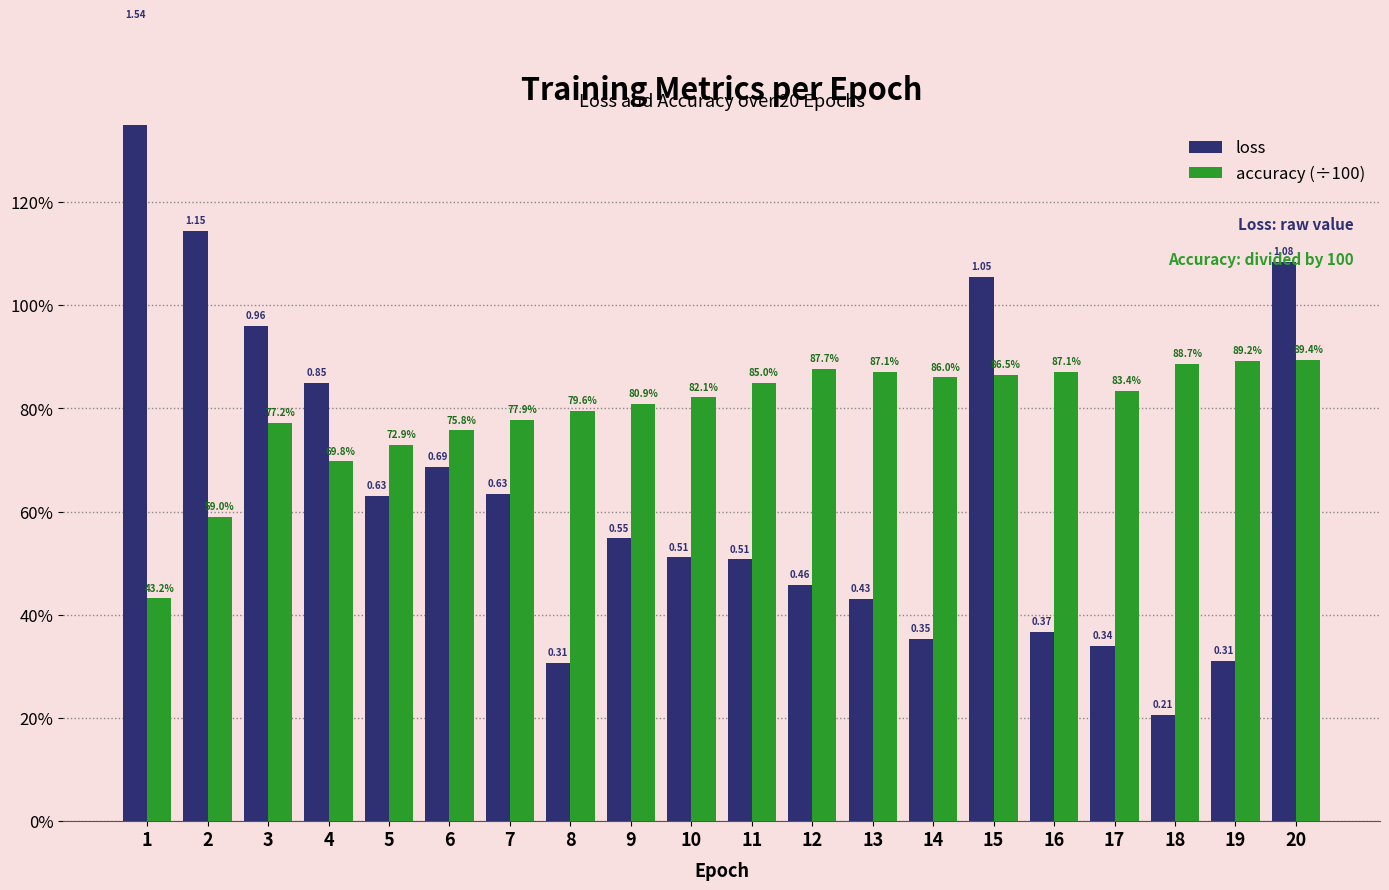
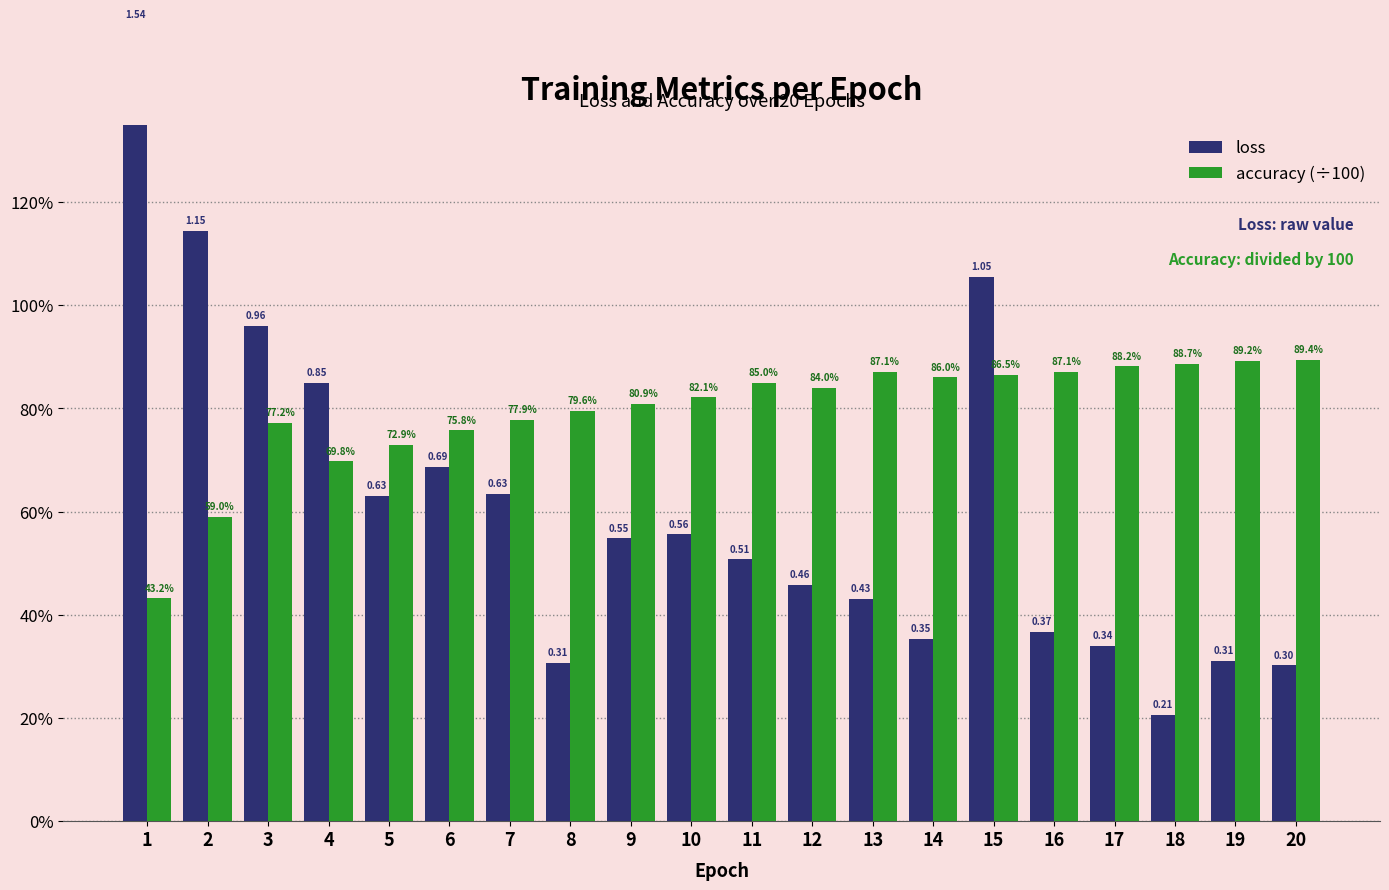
  {
    "loss": {
      "2": "1.15",
      "3": "0.96",
      "4": "0.85",
      "5": "0.63",
      "6": "0.69",
      "7": "0.63",
      "8": "0.31",
      "9": "0.55",
-     "10": "0.51",
+     "10": "0.56",
      "11": "0.51",
      "12": "0.46",
      "13": "0.43",
      "14": "0.35",
      "15": "1.05",
      "16": "0.37",
      "17": "0.34",
      "18": "0.21",
      "19": "0.31",
-     "20": "1.08"
+     "20": "0.30"
    },
    "accuracy (÷100)": {
      "1": "43.2%",
      "2": "59.0%",
      "3": "77.2%",
      "4": "69.8%",
      "5": "72.9%",
      "6": "75.8%",
      "7": "77.9%",
      "8": "79.6%",
      "9": "80.9%",
      "10": "82.1%",
      "11": "85.0%",
-     "12": "87.7%",
+     "12": "84.0%",
      "13": "87.1%",
      "14": "86.0%",
      "15": "86.5%",
      "16": "87.1%",
-     "17": "83.4%",
+     "17": "88.2%",
      "18": "88.7%",
      "19": "89.2%",
      "20": "89.4%"
    }
  }
